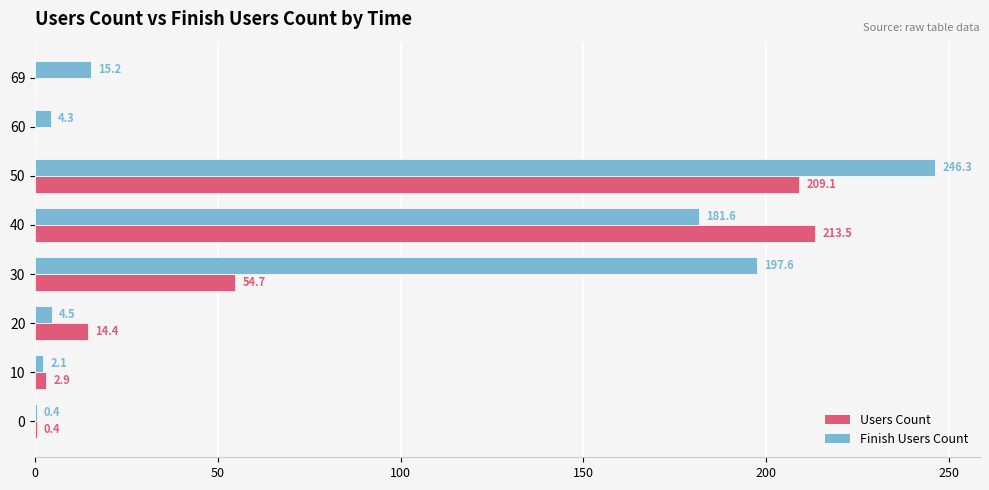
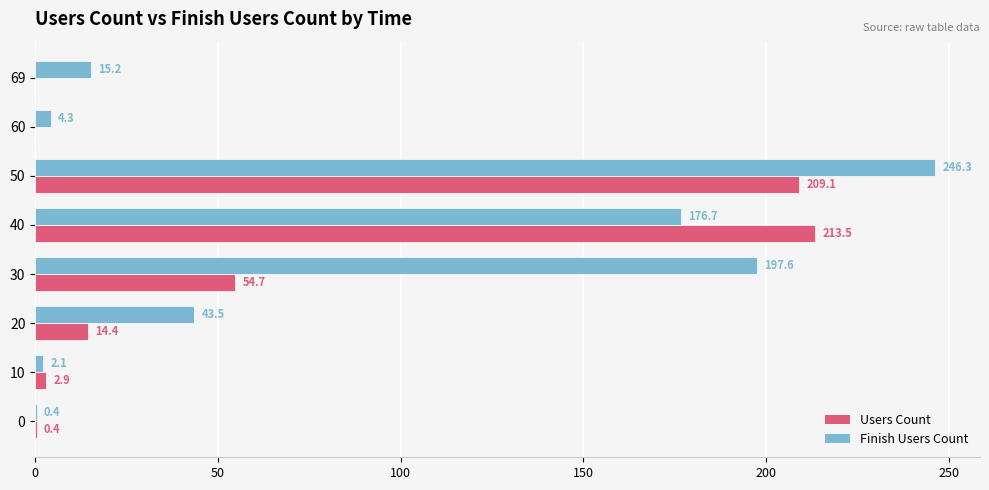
  {
    "Users Count": {
      "50": 209.1,
      "40": 213.5,
      "30": 54.7,
      "20": 14.4,
      "10": 2.9,
      "0": 0.4
    },
    "Finish Users Count": {
      "69": 15.2,
      "60": 4.3,
      "50": 246.3,
-     "40": 181.6,
+     "40": 176.7,
      "30": 197.6,
-     "20": 4.5,
+     "20": 43.5,
      "10": 2.1,
      "0": 0.4
    }
  }
